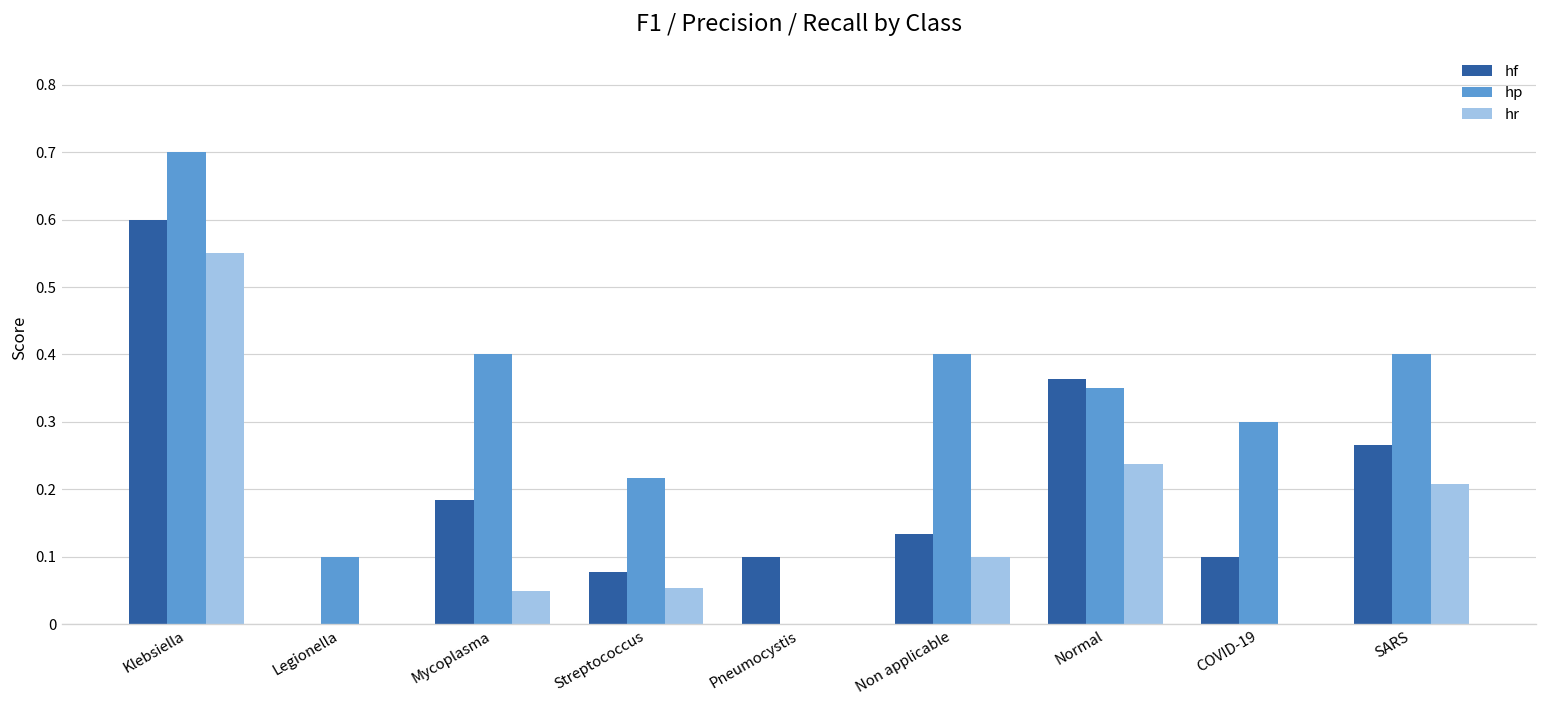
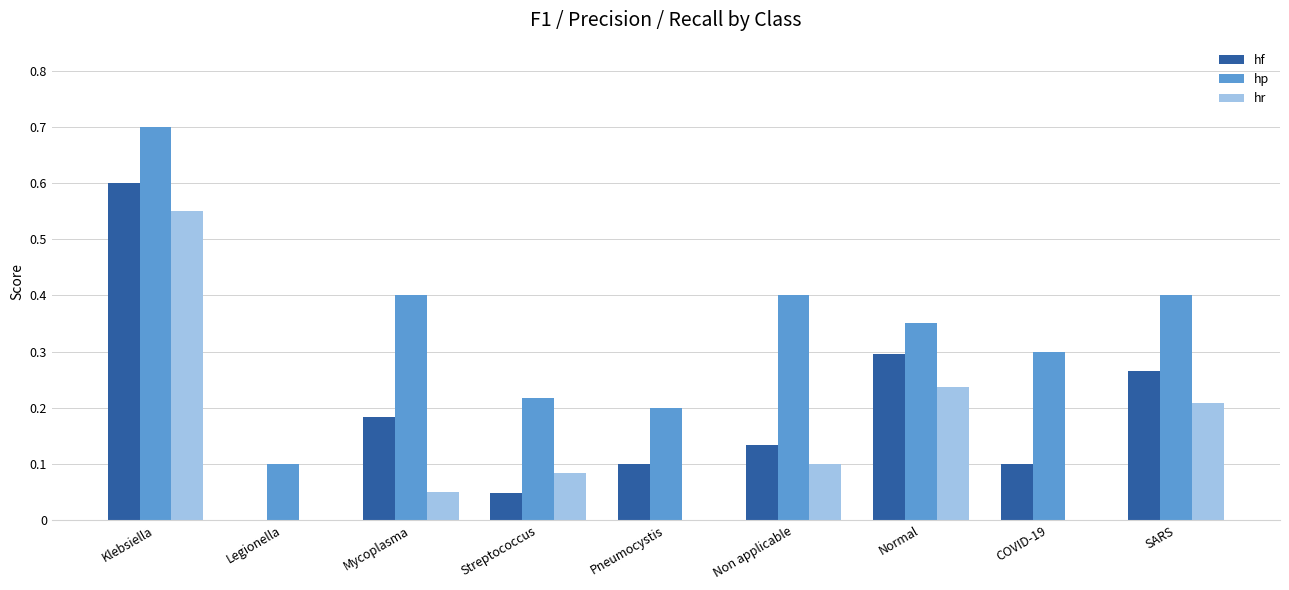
  {
    "hf": {
      "Klebsiella": 0.60,
      "Legionella": 0.00,
      "Mycoplasma": 0.18,
-     "Streptococcus": 0.08,
+     "Streptococcus": 0.05,
      "Pneumocystis": 0.10,
      "Non applicable": 0.13,
-     "Normal": 0.36,
+     "Normal": 0.29,
      "COVID-19": 0.10,
      "SARS": 0.27
    },
    "hp": {
      "Klebsiella": 0.7,
      "Legionella": 0.1,
      "Mycoplasma": 0.4,
      "Streptococcus": 0.22,
-     "Pneumocystis": 0.0,
+     "Pneumocystis": 0.2,
      "Non applicable": 0.4,
      "Normal": 0.35,
      "COVID-19": 0.3,
      "SARS": 0.4
    },
    "hr": {
      "Klebsiella": 0.55,
      "Legionella": 0.00,
      "Mycoplasma": 0.05,
-     "Streptococcus": 0.05,
+     "Streptococcus": 0.08,
      "Pneumocystis": 0.00,
      "Non applicable": 0.10,
      "Normal": 0.24,
      "COVID-19": 0.00,
      "SARS": 0.21
    }
  }
